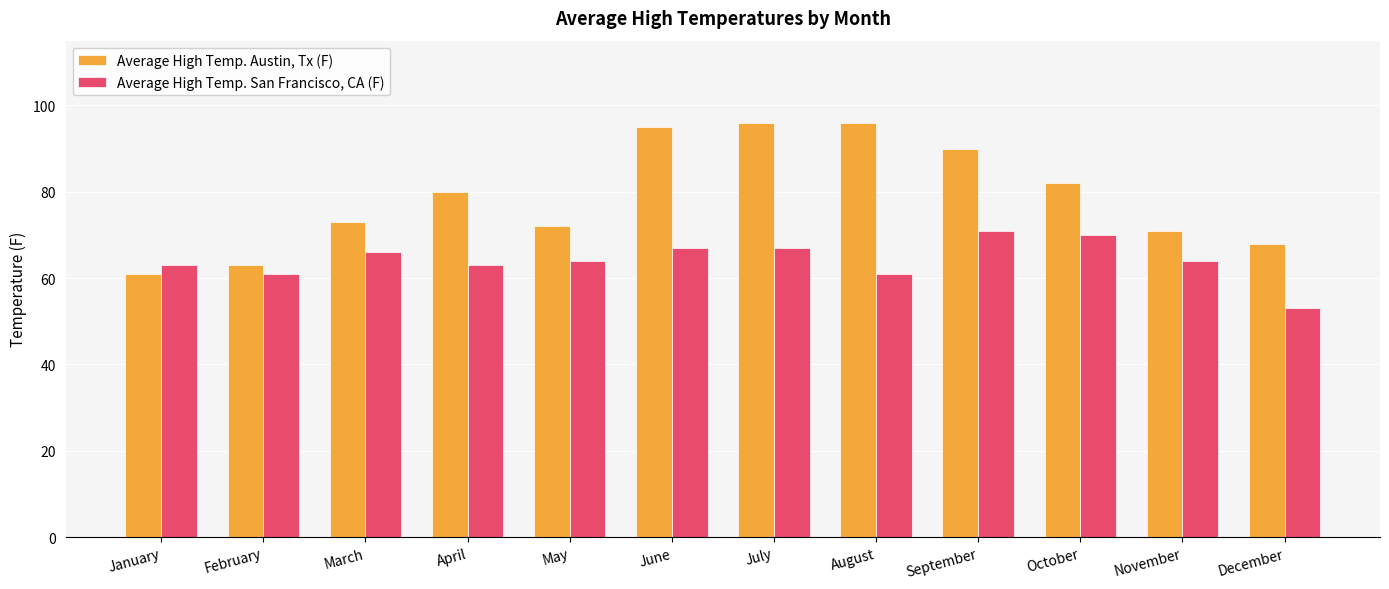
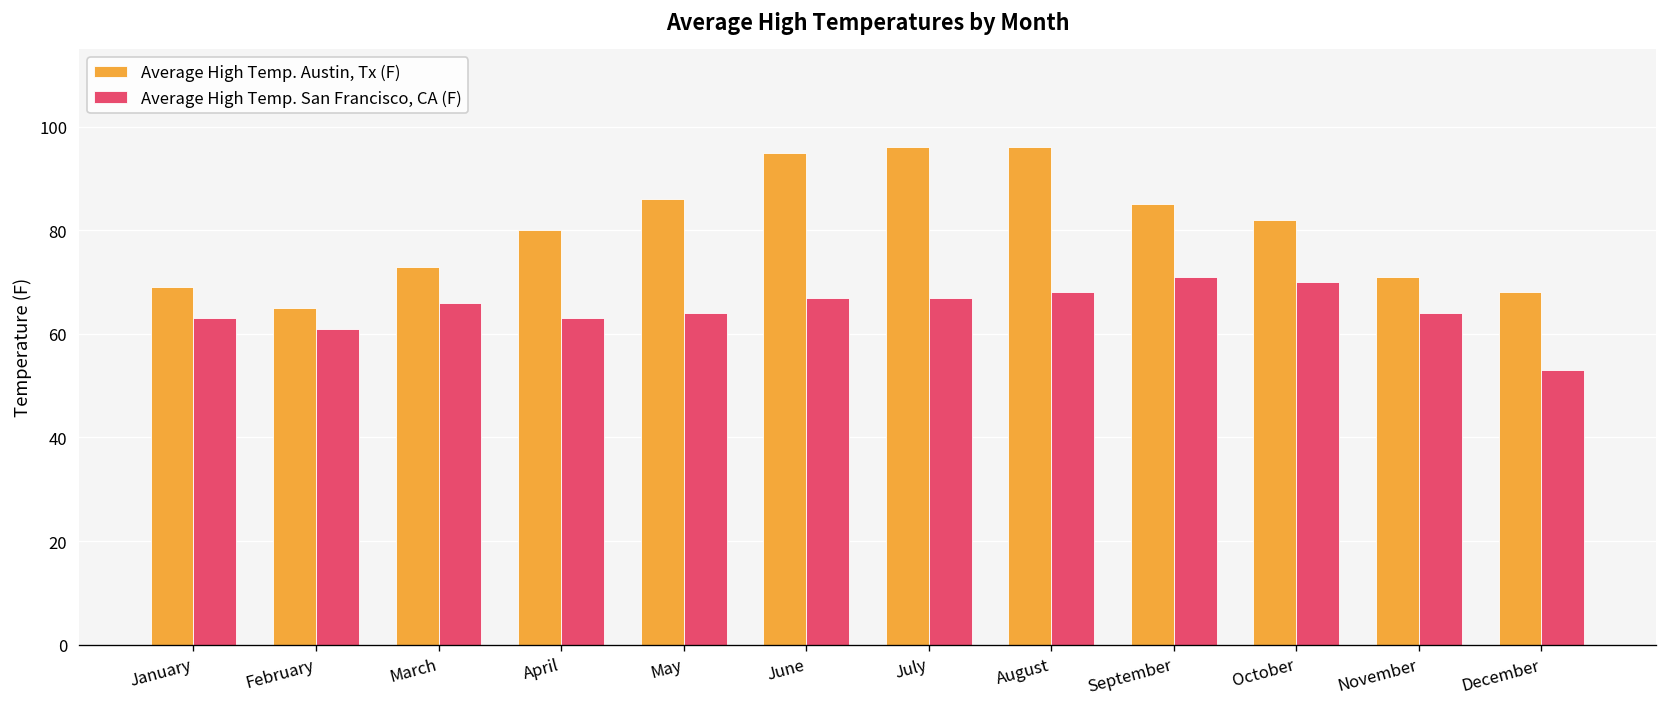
  {
    "Average High Temp. Austin, Tx (F)": {
-     "January": 61,
-     "February": 63,
+     "January": 69,
+     "February": 65,
      "March": 73,
      "April": 80,
-     "May": 72,
+     "May": 86,
      "June": 95,
      "July": 96,
      "August": 96,
-     "September": 90,
+     "September": 85,
      "October": 82,
      "November": 71,
      "December": 68
    },
    "Average High Temp. San Francisco, CA (F)": {
      "January": 63,
      "February": 61,
      "March": 66,
      "April": 63,
      "May": 64,
      "June": 67,
      "July": 67,
-     "August": 61,
+     "August": 68,
      "September": 71,
      "October": 70,
      "November": 64,
      "December": 53
    }
  }
